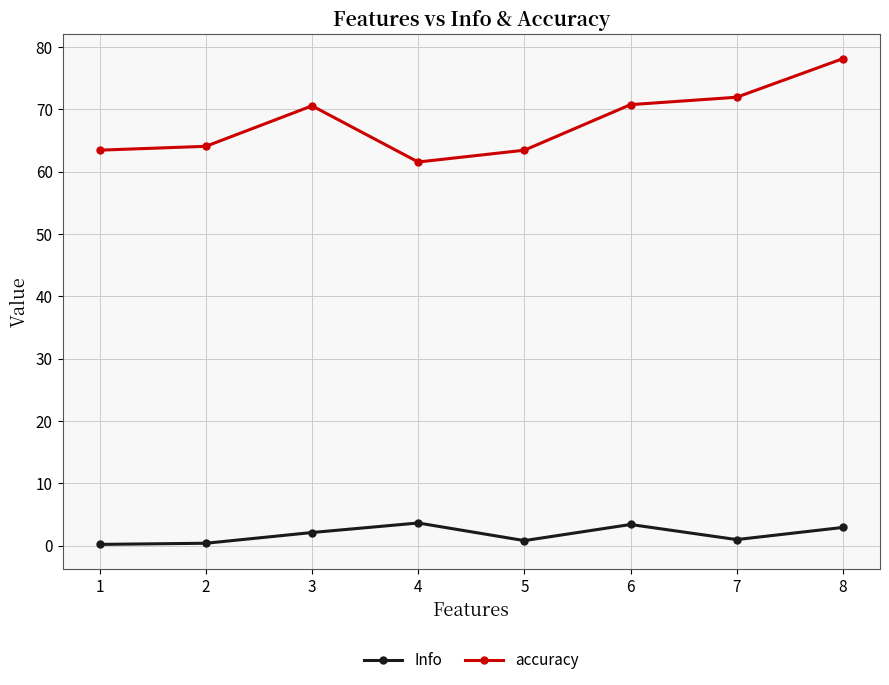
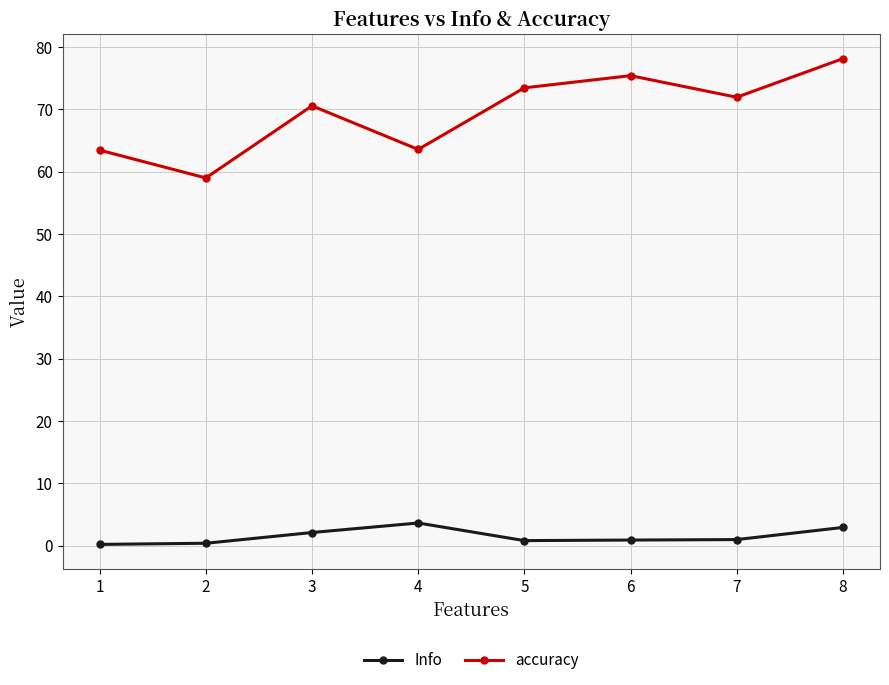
  {
    "Info": {
      "1": 0,
      "2": 0,
      "3": 2,
      "4": 4,
      "5": 1,
-     "6": 3,
+     "6": 1,
      "7": 1,
      "8": 3
    },
    "accuracy": {
      "1": 63,
-     "2": 64,
+     "2": 59,
      "3": 71,
-     "4": 62,
-     "5": 63,
-     "6": 71,
+     "4": 64,
+     "5": 73,
+     "6": 75,
      "7": 72,
      "8": 78
    }
  }
